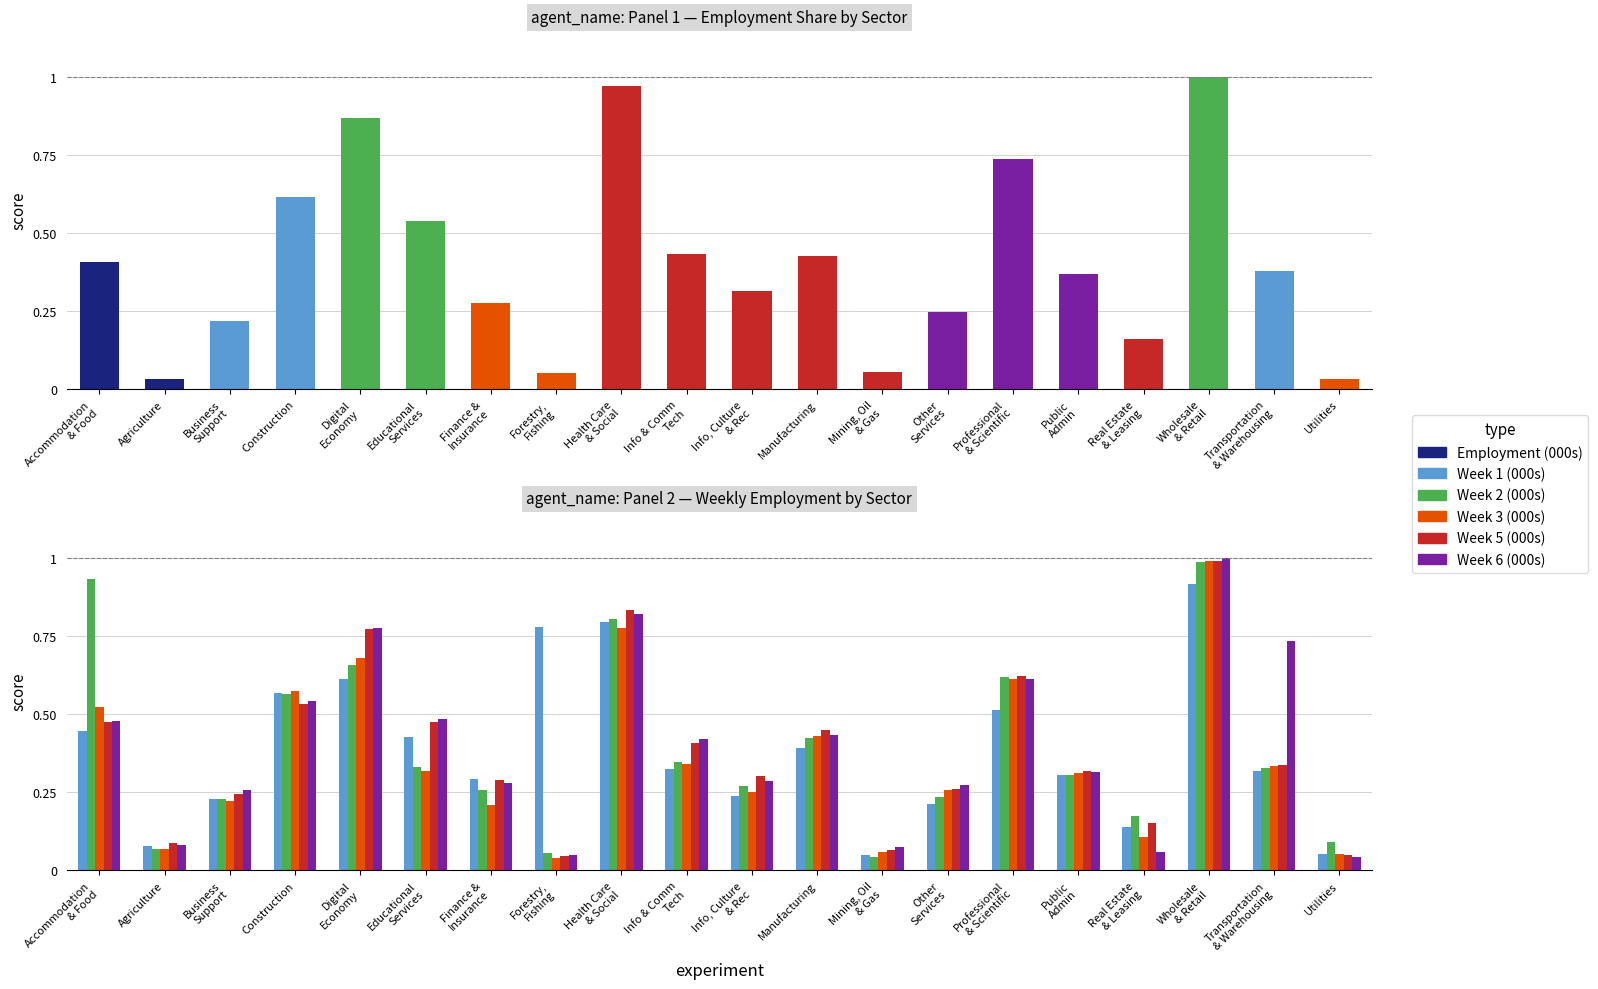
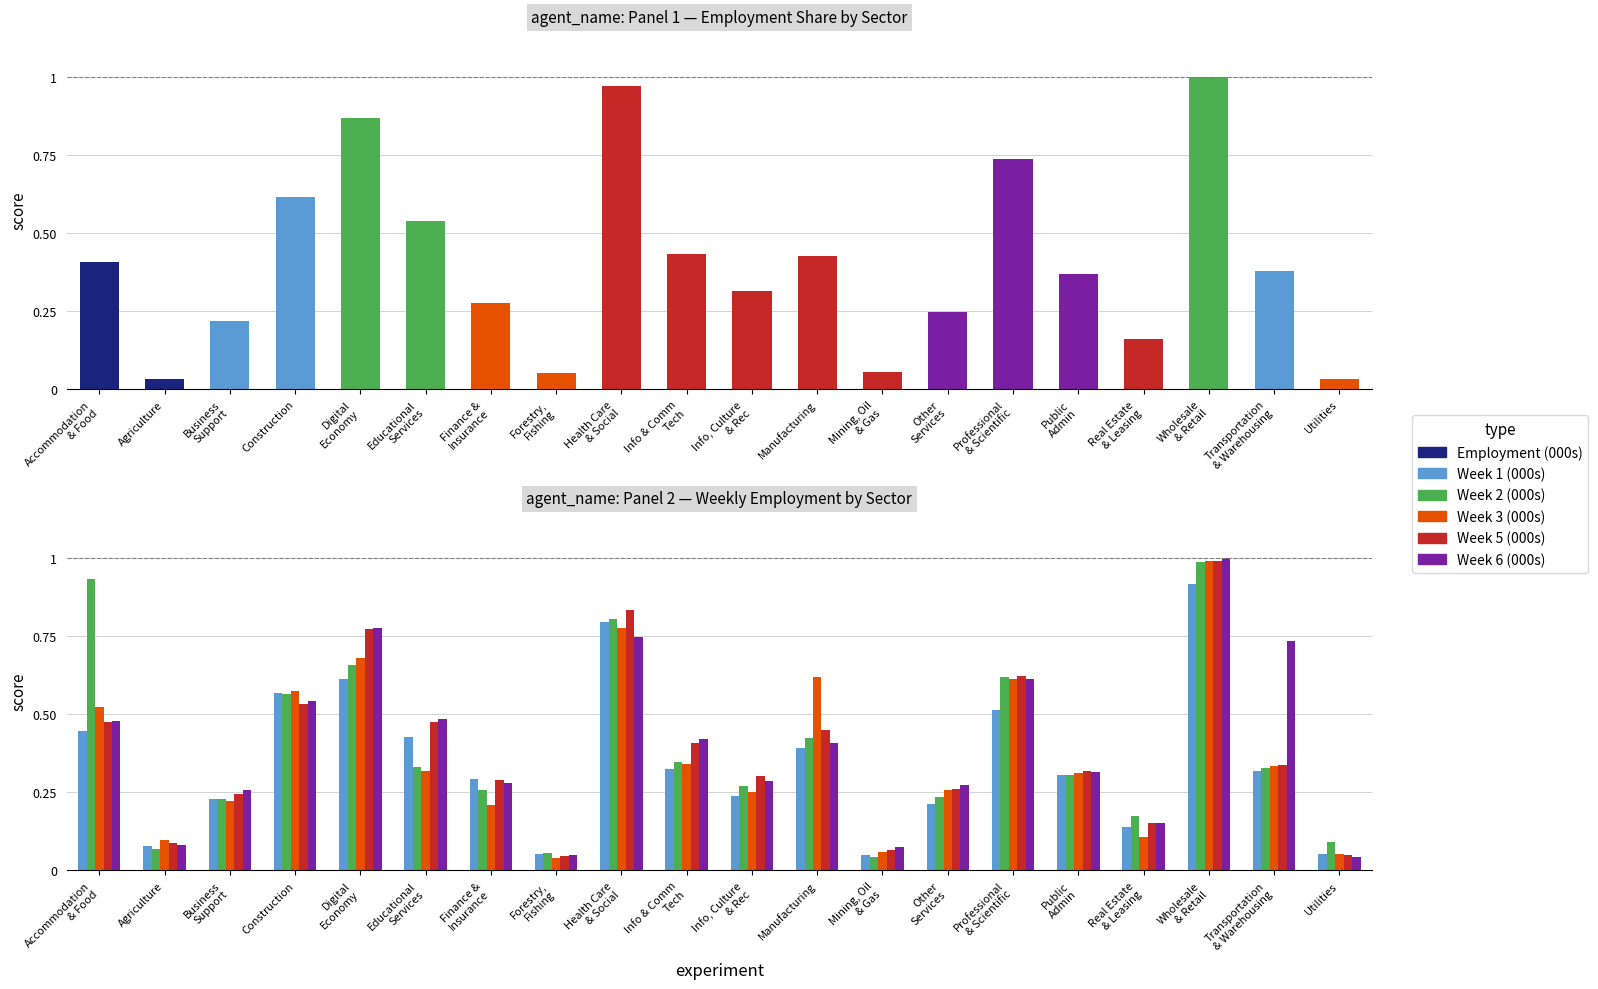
  {
    "agent_name: Panel 1 — Employment Share by Sector": {
      "Accommodation & Food": 0.41,
      "Agriculture": 0.03,
      "Business Support": 0.22,
      "Construction": 0.61,
      "Digital Economy": 0.87,
      "Educational Services": 0.54,
      "Finance & Insurance": 0.28,
      "Forestry, Fishing": 0.05,
      "Health Care & Social": 0.97,
      "Info & Comm Tech": 0.43,
      "Info, Culture & Rec": 0.32,
      "Manufacturing": 0.43,
      "Mining, Oil & Gas": 0.05,
      "Other Services": 0.25,
      "Professional & Scientific": 0.74,
      "Public Admin": 0.37,
      "Real Estate & Leasing": 0.16,
      "Wholesale & Retail": 1.00,
      "Transportation & Warehousing": 0.38,
      "Utilities": 0.03
    },
    "agent_name: Panel 2 — Weekly Employment by Sector": {
      "Week 1 (000s)": {
        "Accommodation & Food": 0.45,
        "Agriculture": 0.08,
        "Business Support": 0.23,
        "Construction": 0.57,
        "Digital Economy": 0.61,
        "Educational Services": 0.43,
        "Finance & Insurance": 0.29,
-       "Forestry, Fishing": 0.78,
+       "Forestry, Fishing": 0.05,
        "Health Care & Social": 0.80,
        "Info & Comm Tech": 0.33,
        "Info, Culture & Rec": 0.24,
        "Manufacturing": 0.39,
        "Mining, Oil & Gas": 0.05,
        "Other Services": 0.21,
        "Professional & Scientific": 0.51,
        "Public Admin": 0.31,
        "Real Estate & Leasing": 0.14,
        "Wholesale & Retail": 0.92,
        "Transportation & Warehousing": 0.32,
        "Utilities": 0.05
      },
      "Week 2 (000s)": {
        "Accommodation & Food": 0.93,
        "Agriculture": 0.07,
        "Business Support": 0.23,
        "Construction": 0.57,
        "Digital Economy": 0.66,
        "Educational Services": 0.33,
        "Finance & Insurance": 0.26,
        "Forestry, Fishing": 0.06,
        "Health Care & Social": 0.81,
        "Info & Comm Tech": 0.35,
        "Info, Culture & Rec": 0.27,
        "Manufacturing": 0.43,
        "Mining, Oil & Gas": 0.04,
        "Other Services": 0.24,
        "Professional & Scientific": 0.62,
        "Public Admin": 0.30,
        "Real Estate & Leasing": 0.17,
        "Wholesale & Retail": 0.99,
        "Transportation & Warehousing": 0.33,
        "Utilities": 0.09
      },
      "Week 3 (000s)": {
        "Accommodation & Food": 0.52,
-       "Agriculture": 0.07,
+       "Agriculture": 0.10,
        "Business Support": 0.22,
        "Construction": 0.58,
        "Digital Economy": 0.68,
        "Educational Services": 0.32,
        "Finance & Insurance": 0.21,
        "Forestry, Fishing": 0.04,
        "Health Care & Social": 0.78,
        "Info & Comm Tech": 0.34,
        "Info, Culture & Rec": 0.25,
-       "Manufacturing": 0.43,
+       "Manufacturing": 0.62,
        "Mining, Oil & Gas": 0.06,
        "Other Services": 0.26,
        "Professional & Scientific": 0.62,
        "Public Admin": 0.31,
        "Real Estate & Leasing": 0.11,
        "Wholesale & Retail": 0.99,
        "Transportation & Warehousing": 0.33,
        "Utilities": 0.05
      },
      "Week 5 (000s)": {
        "Accommodation & Food": 0.48,
        "Agriculture": 0.09,
        "Business Support": 0.24,
        "Construction": 0.53,
        "Digital Economy": 0.77,
        "Educational Services": 0.47,
        "Finance & Insurance": 0.29,
        "Forestry, Fishing": 0.05,
        "Health Care & Social": 0.83,
        "Info & Comm Tech": 0.41,
        "Info, Culture & Rec": 0.30,
        "Manufacturing": 0.45,
        "Mining, Oil & Gas": 0.07,
        "Other Services": 0.26,
        "Professional & Scientific": 0.62,
        "Public Admin": 0.32,
        "Real Estate & Leasing": 0.15,
        "Wholesale & Retail": 0.99,
        "Transportation & Warehousing": 0.34,
        "Utilities": 0.05
      },
      "Week 6 (000s)": {
        "Accommodation & Food": 0.48,
        "Agriculture": 0.08,
        "Business Support": 0.26,
        "Construction": 0.54,
        "Digital Economy": 0.78,
        "Educational Services": 0.48,
        "Finance & Insurance": 0.28,
        "Forestry, Fishing": 0.05,
-       "Health Care & Social": 0.82,
+       "Health Care & Social": 0.75,
        "Info & Comm Tech": 0.42,
        "Info, Culture & Rec": 0.29,
-       "Manufacturing": 0.44,
+       "Manufacturing": 0.41,
        "Mining, Oil & Gas": 0.07,
        "Other Services": 0.27,
        "Professional & Scientific": 0.61,
        "Public Admin": 0.32,
-       "Real Estate & Leasing": 0.06,
+       "Real Estate & Leasing": 0.15,
        "Wholesale & Retail": 1.00,
        "Transportation & Warehousing": 0.74,
        "Utilities": 0.04
      }
    }
  }
